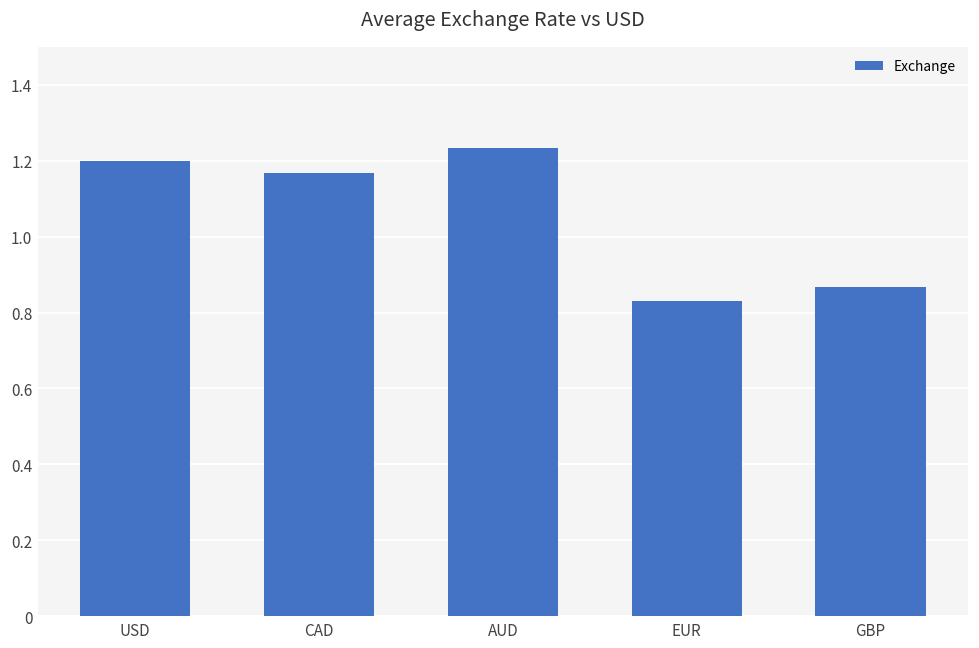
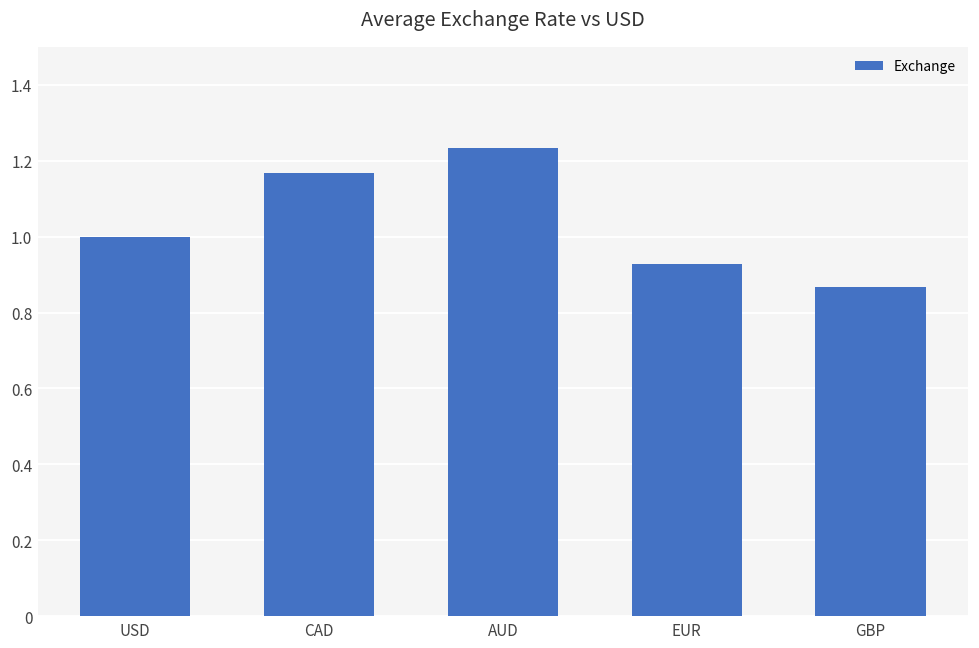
  {
-   "USD": 1.2,
+   "USD": 1.0,
    "CAD": 1.17,
    "AUD": 1.23,
-   "EUR": 0.83,
+   "EUR": 0.93,
    "GBP": 0.87
  }
